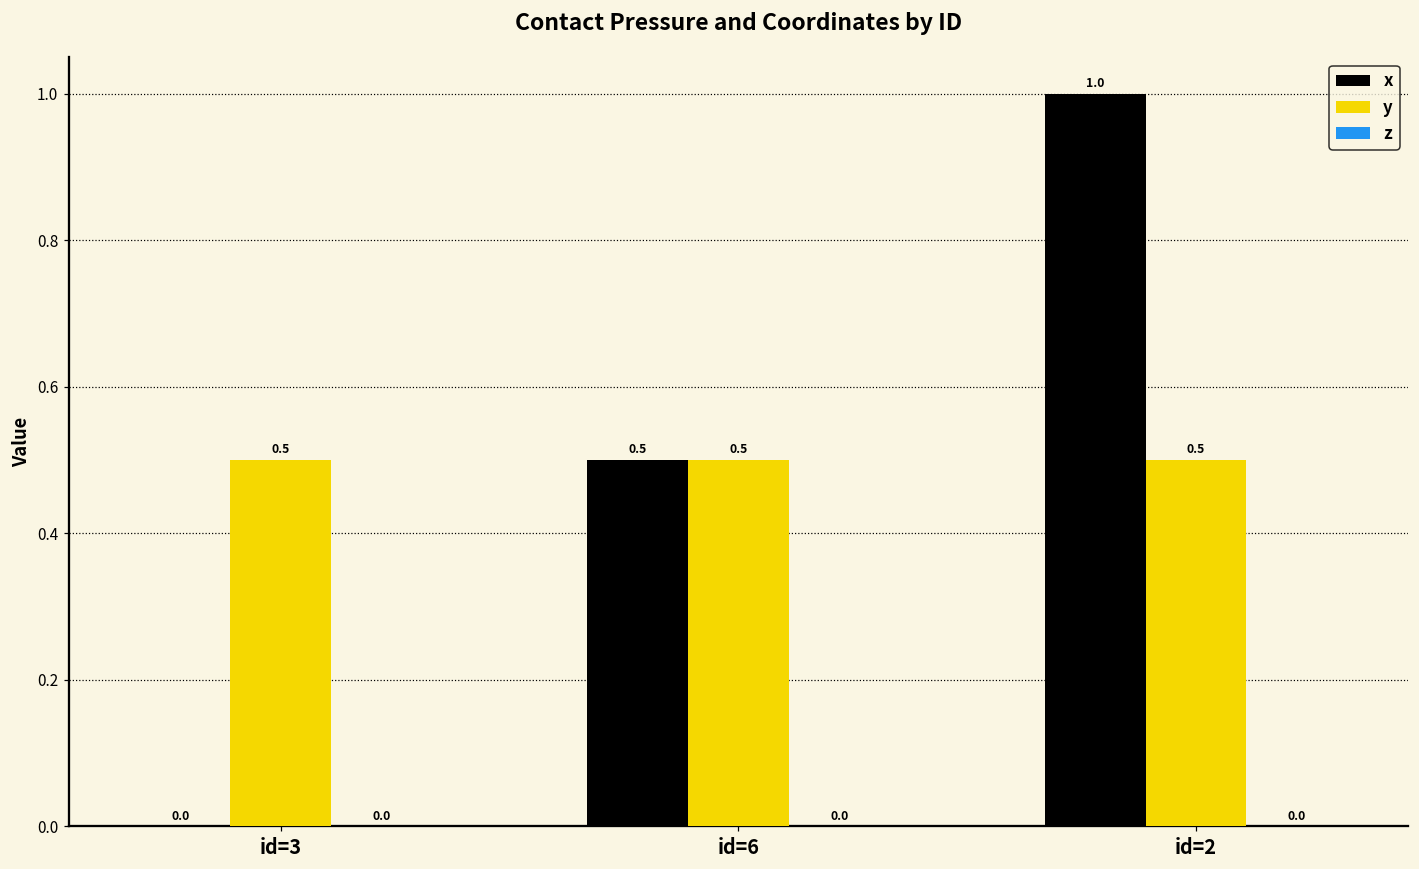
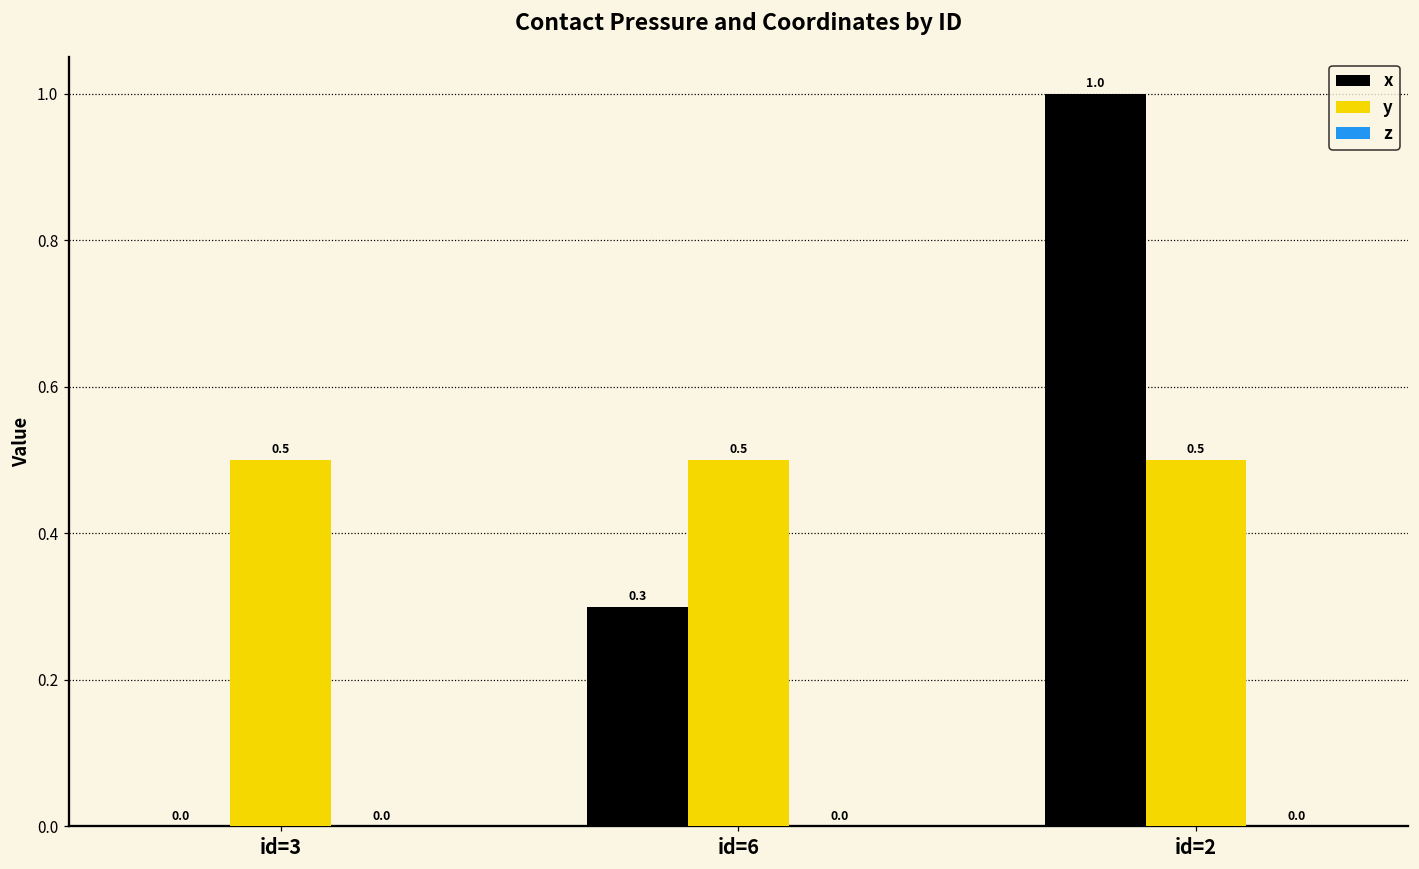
  {
    "x": {
      "id=3": 0.0,
-     "id=6": 0.5,
+     "id=6": 0.3,
      "id=2": 1.0
    },
    "y": {
      "id=3": 0.5,
      "id=6": 0.5,
      "id=2": 0.5
    },
    "z": {
      "id=3": 0.0,
      "id=6": 0.0,
      "id=2": 0.0
    }
  }
